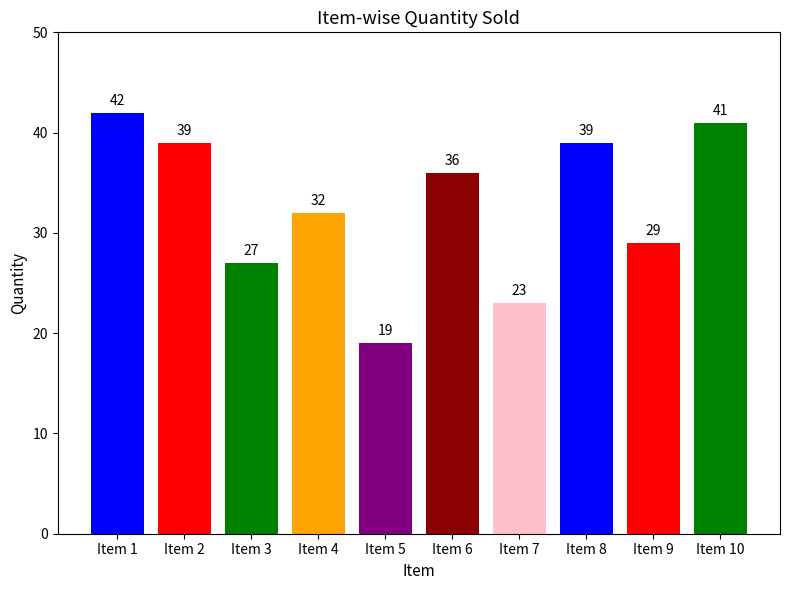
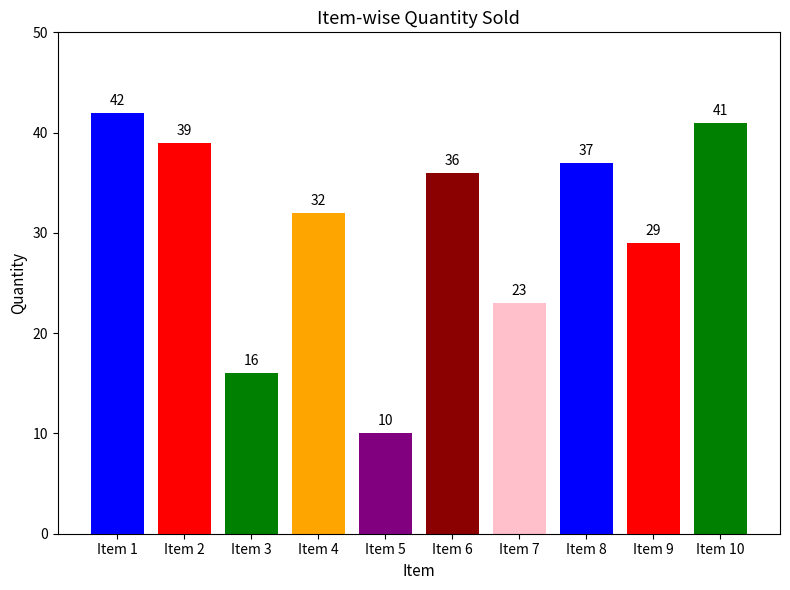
  {
    "Item 1": 42,
    "Item 2": 39,
-   "Item 3": 27,
+   "Item 3": 16,
    "Item 4": 32,
-   "Item 5": 19,
+   "Item 5": 10,
    "Item 6": 36,
    "Item 7": 23,
-   "Item 8": 39,
+   "Item 8": 37,
    "Item 9": 29,
    "Item 10": 41
  }
